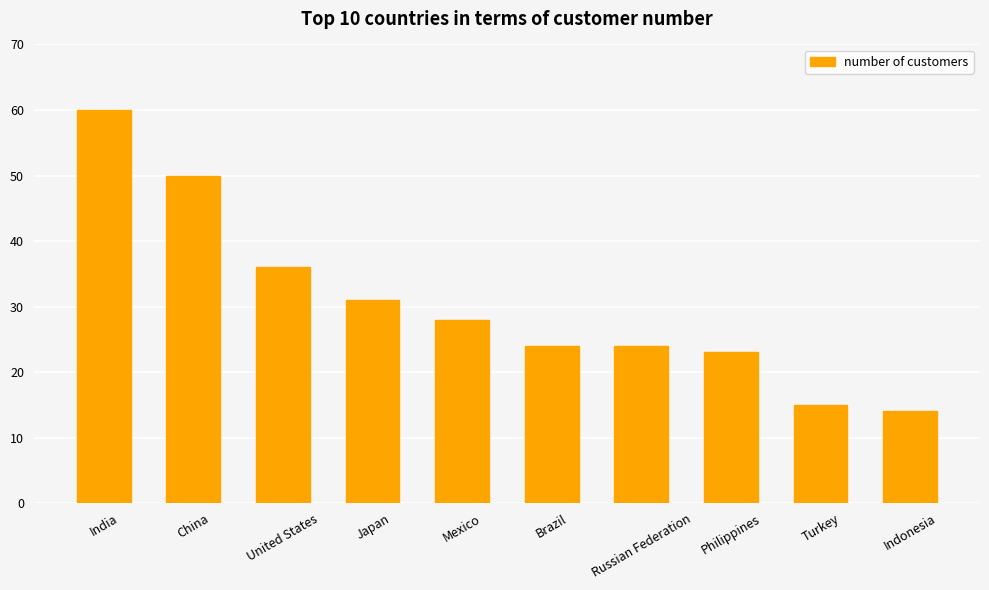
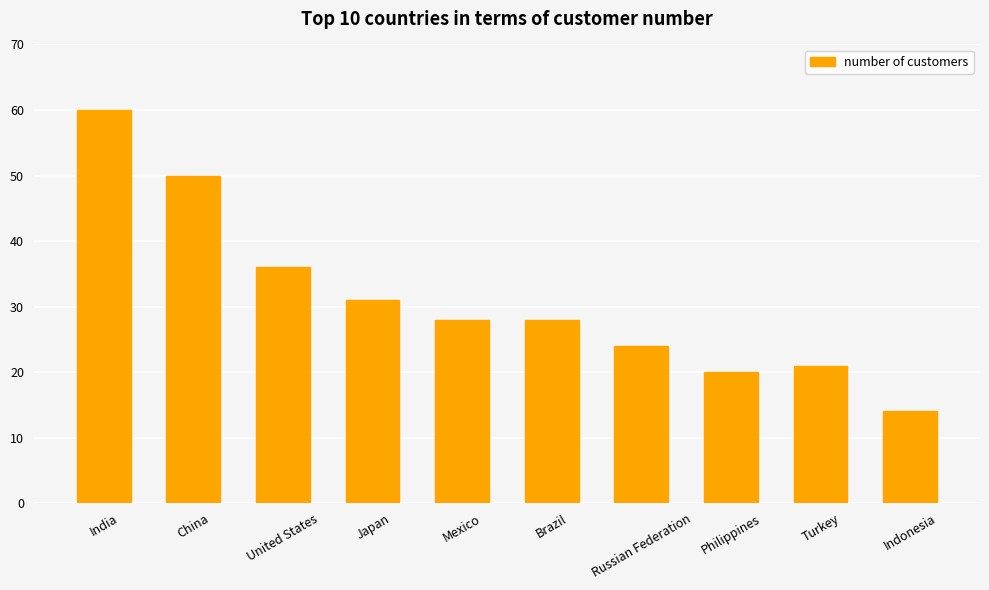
  {
    "India": 60,
    "China": 50,
    "United States": 36,
    "Japan": 31,
    "Mexico": 28,
-   "Brazil": 24,
+   "Brazil": 28,
    "Russian Federation": 24,
-   "Philippines": 23,
-   "Turkey": 15,
+   "Philippines": 20,
+   "Turkey": 21,
    "Indonesia": 14
  }
